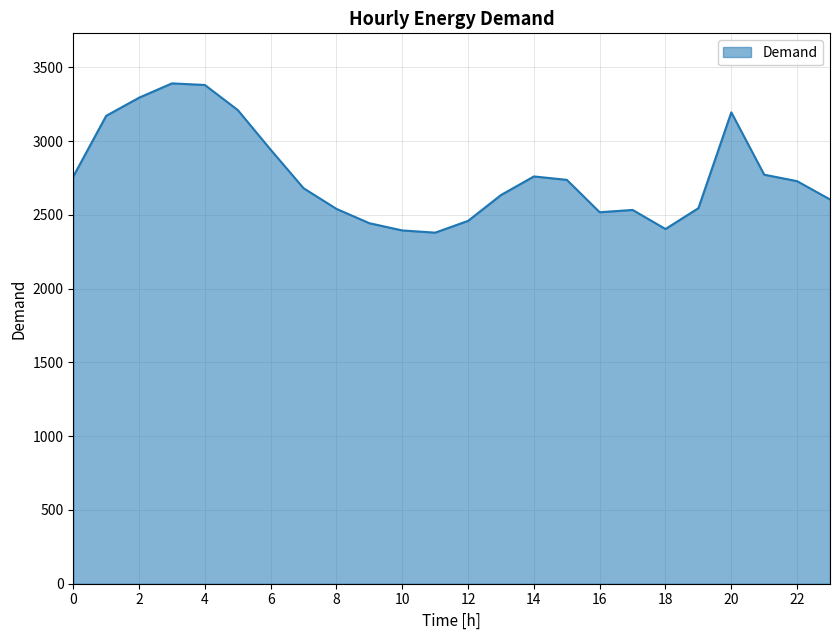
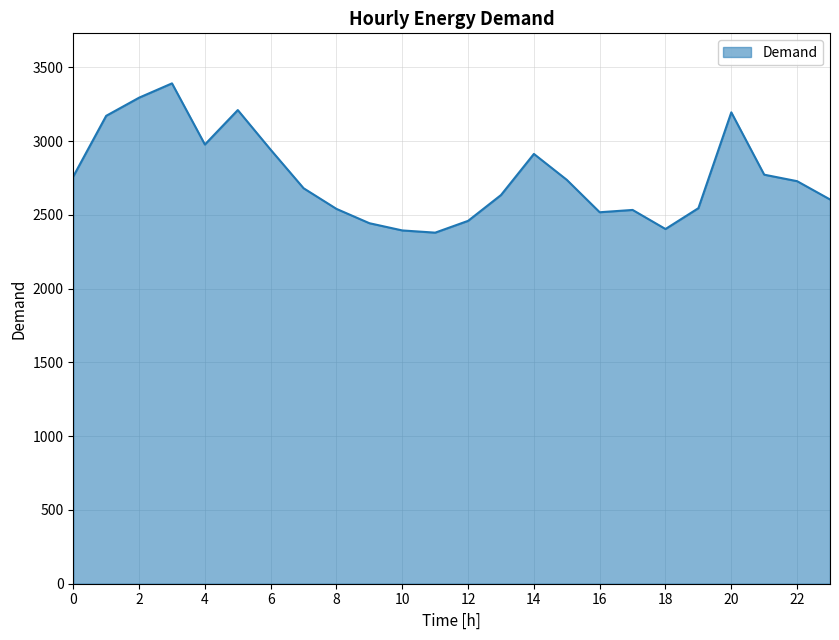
  {
    "0": 2760,
    "2": 3300,
-   "4": 3380,
+   "4": 2980,
    "6": 2940,
    "8": 2540,
    "10": 2400,
    "12": 2460,
-   "14": 2760,
+   "14": 2910,
    "16": 2520,
    "18": 2400,
    "20": 3200,
    "22": 2730
  }
